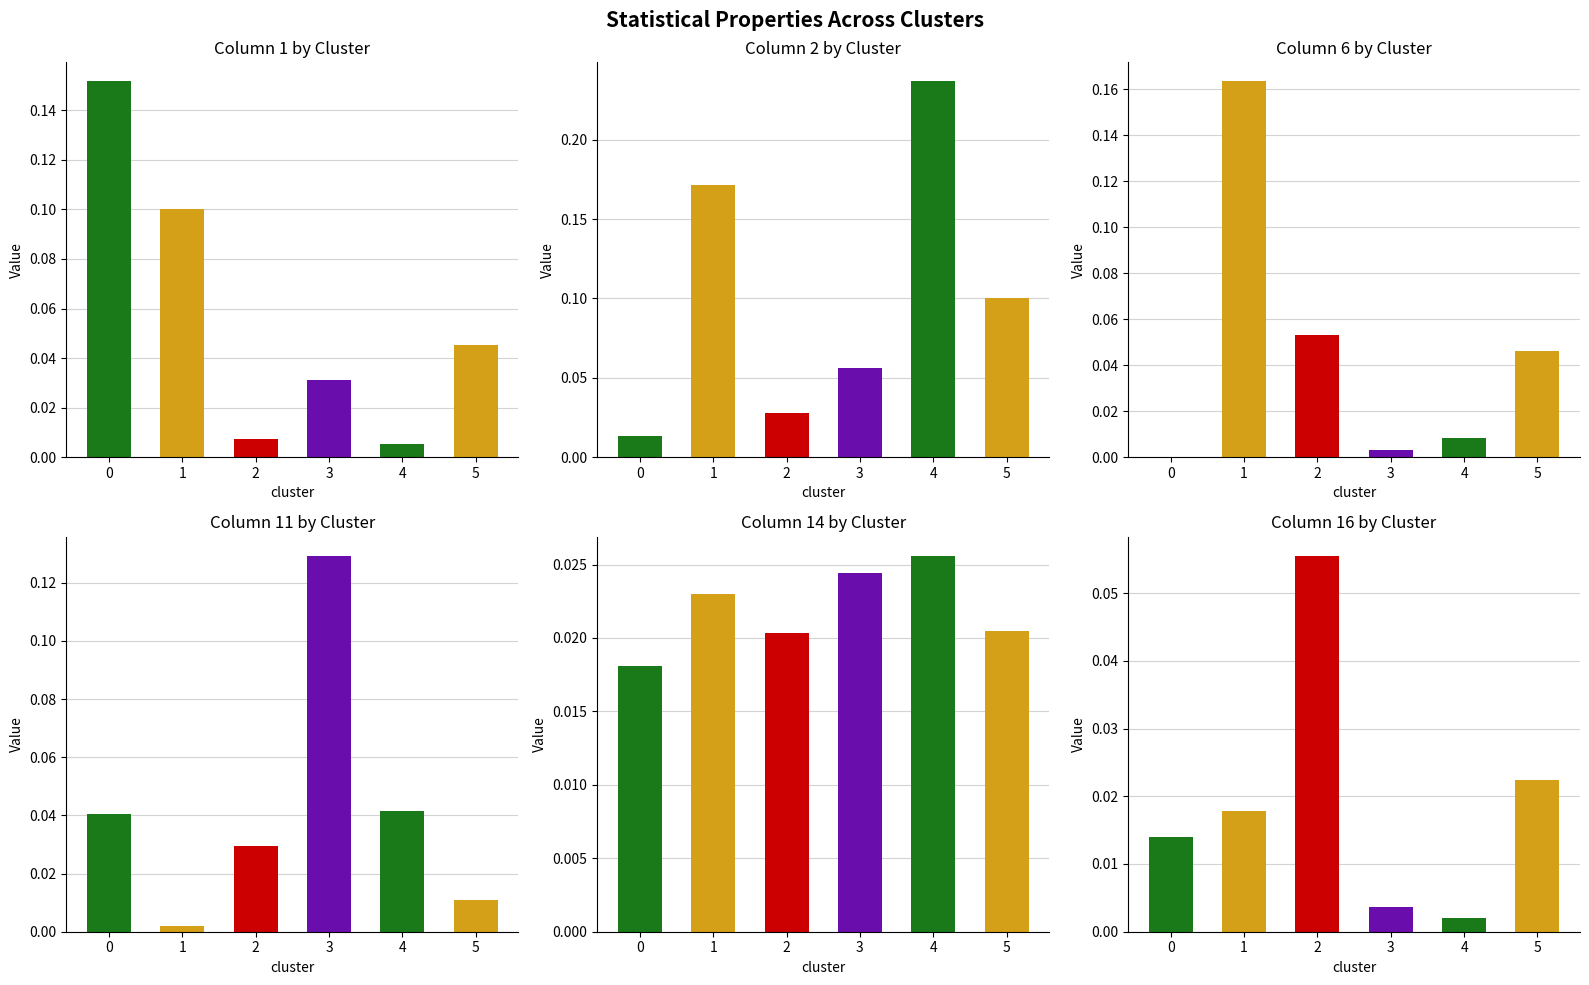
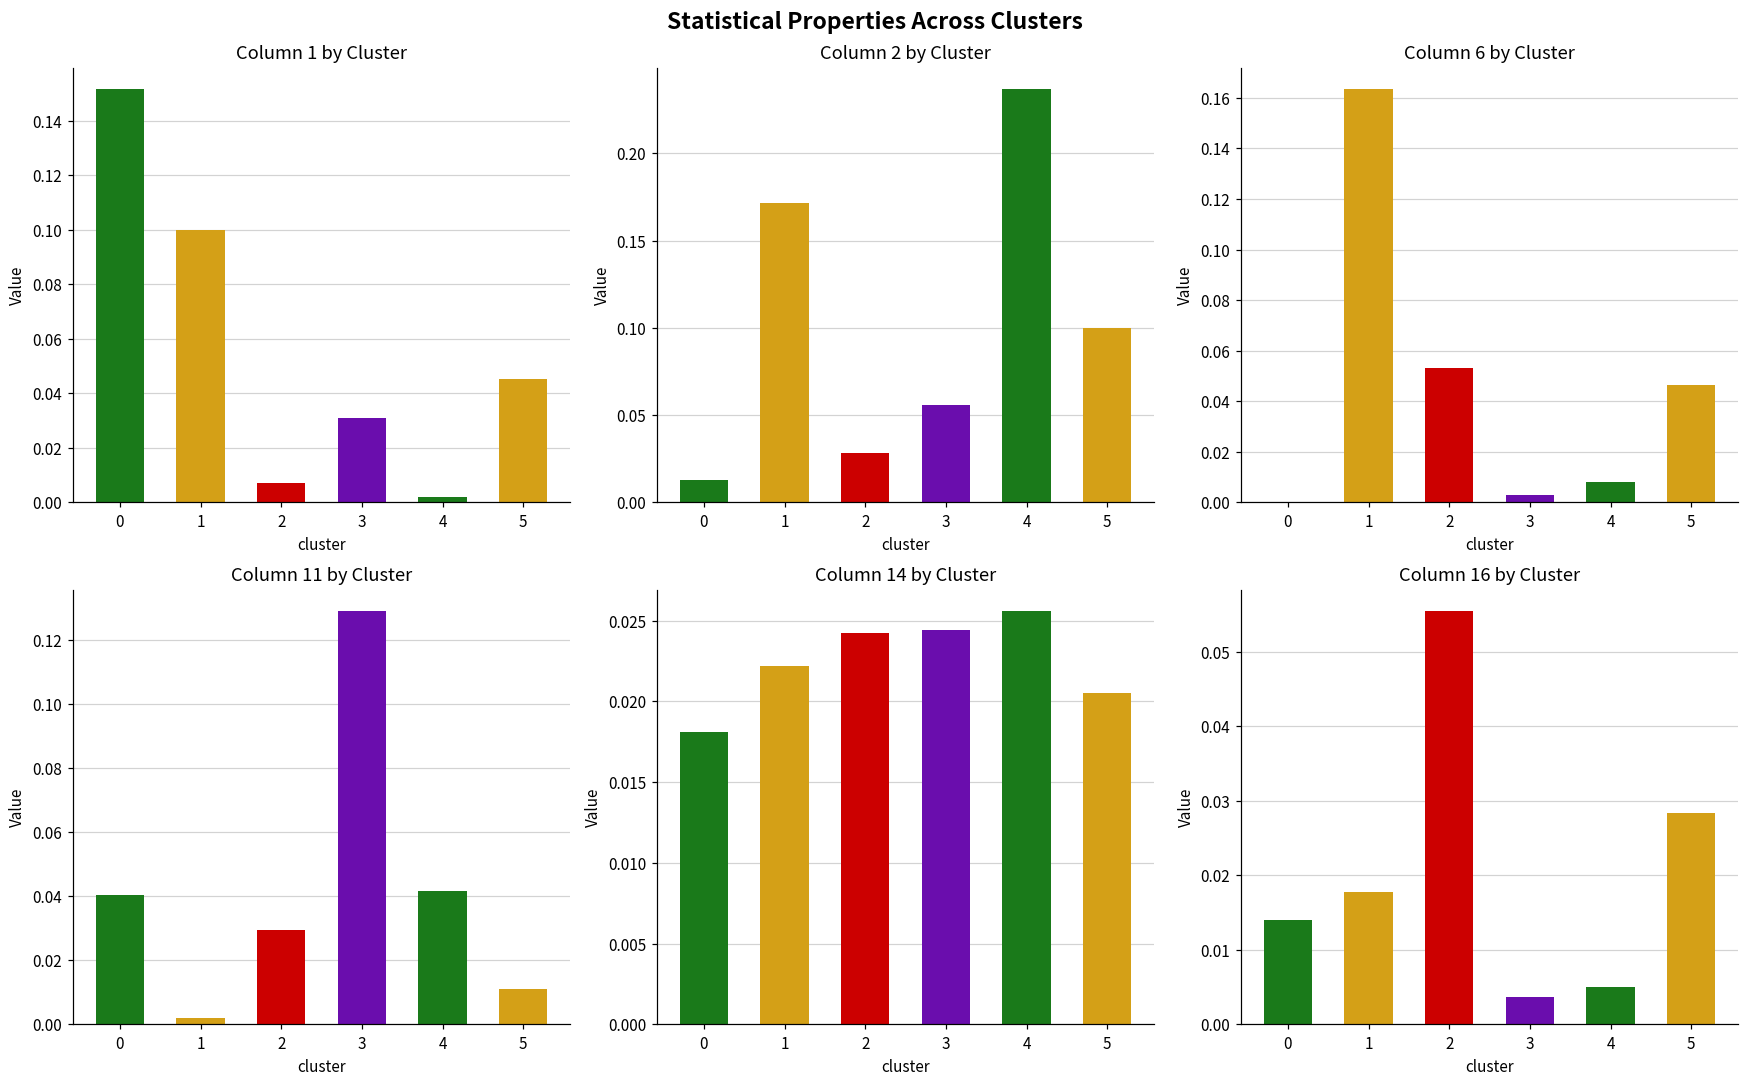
  {
    "Column 1 by Cluster": {
      "0": 0.152,
      "1": 0.100,
      "2": 0.007,
      "3": 0.031,
-     "4": 0.005,
+     "4": 0.002,
      "5": 0.045
    },
    "Column 2 by Cluster": {
      "0": 0.013,
      "1": 0.171,
      "2": 0.028,
      "3": 0.056,
      "4": 0.237,
      "5": 0.100
    },
    "Column 6 by Cluster": {
      "0": 0.000,
      "1": 0.164,
      "2": 0.053,
      "3": 0.003,
      "4": 0.008,
      "5": 0.046
    },
    "Column 11 by Cluster": {
      "0": 0.040,
      "1": 0.002,
      "2": 0.030,
      "3": 0.129,
      "4": 0.042,
      "5": 0.011
    },
    "Column 14 by Cluster": {
      "0": 0.0181,
-     "1": 0.0230,
-     "2": 0.0203,
+     "1": 0.0222,
+     "2": 0.0242,
      "3": 0.0244,
      "4": 0.0256,
      "5": 0.0205
    },
    "Column 16 by Cluster": {
      "0": 0.014,
      "1": 0.018,
      "2": 0.056,
      "3": 0.004,
-     "4": 0.002,
-     "5": 0.022
+     "4": 0.005,
+     "5": 0.028
    }
  }
